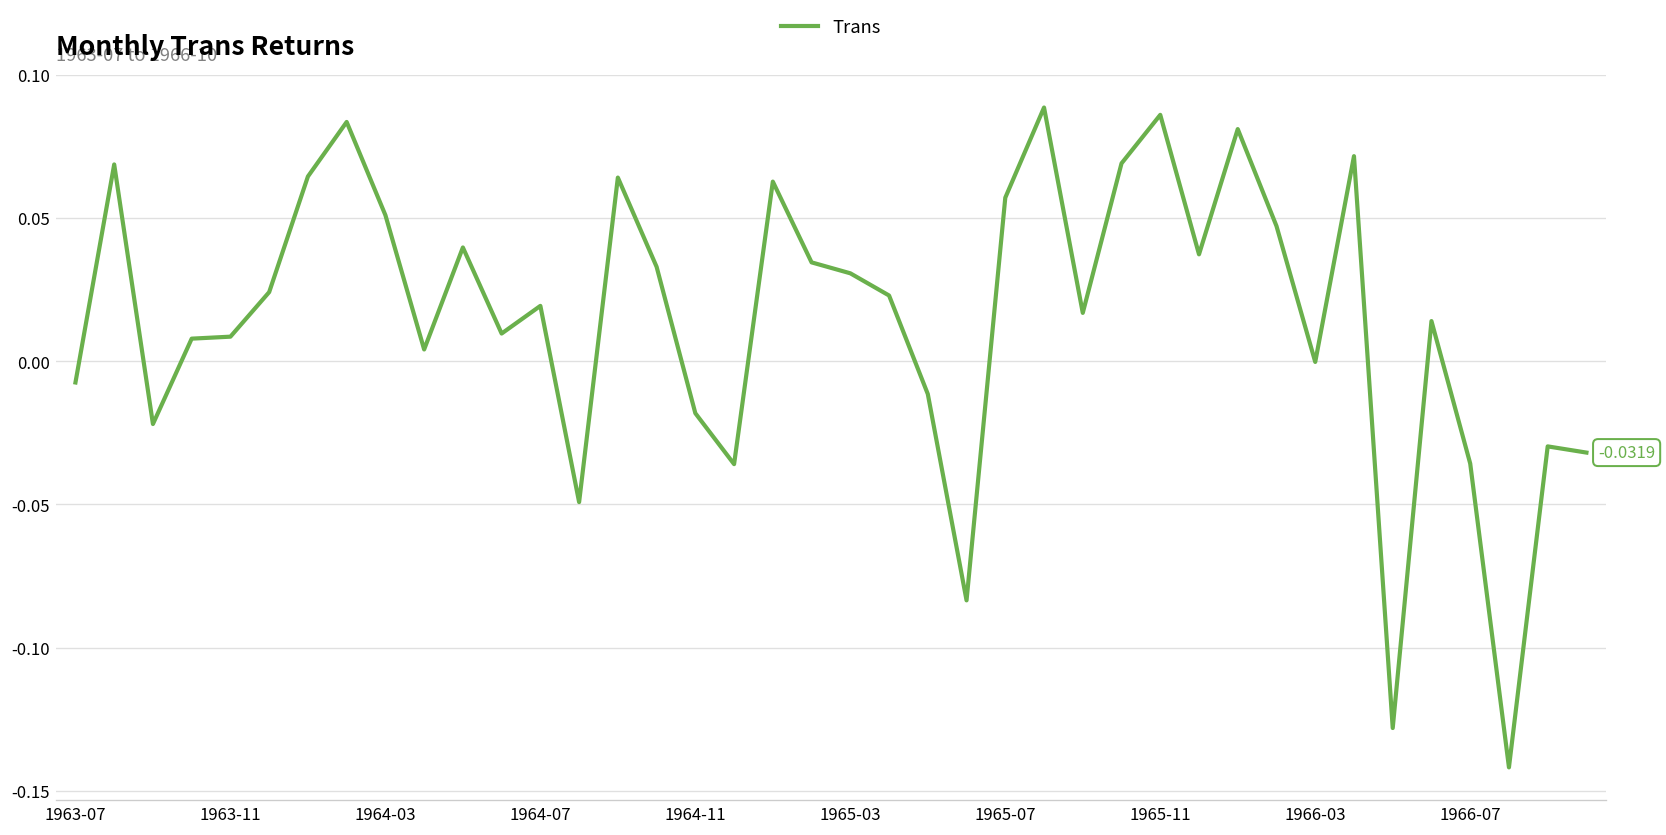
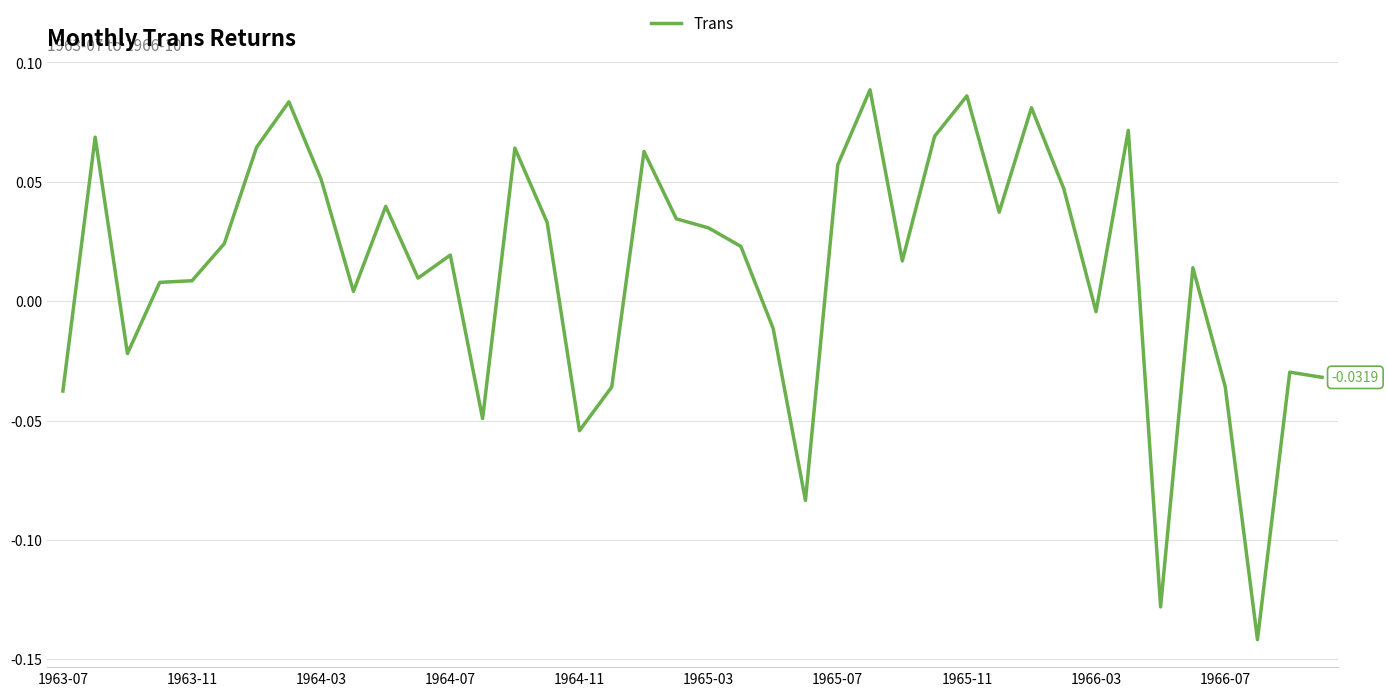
  {
-   "1963-07": -0.007,
+   "1963-07": -0.038,
    "1963-11": 0.009,
    "1964-03": 0.051,
    "1964-07": 0.019,
-   "1964-11": -0.018,
+   "1964-11": -0.054,
    "1965-03": 0.031,
    "1965-07": 0.057,
    "1965-11": 0.086,
-   "1966-03": 0.000,
+   "1966-03": -0.004,
    "1966-07": -0.036
  }
